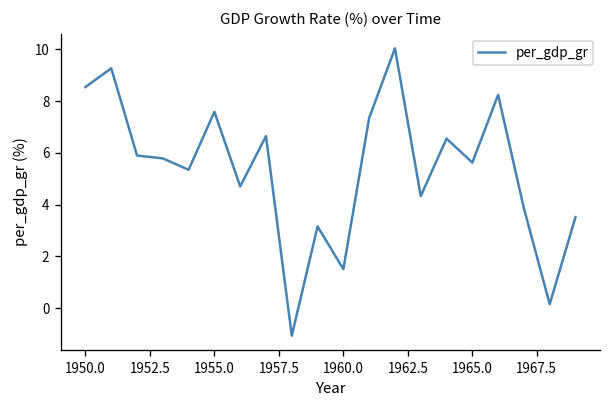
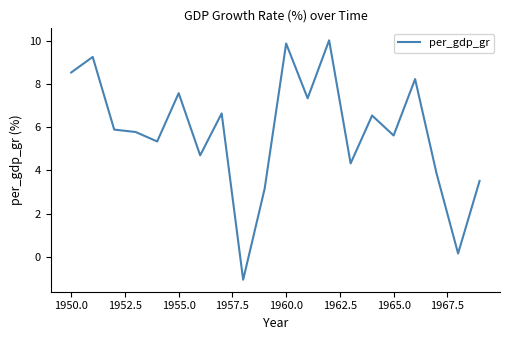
  {
    "1950.0": 8.5,
    "1955.0": 7.6,
-   "1960.0": 1.5,
+   "1960.0": 9.9,
    "1965.0": 5.6
  }
